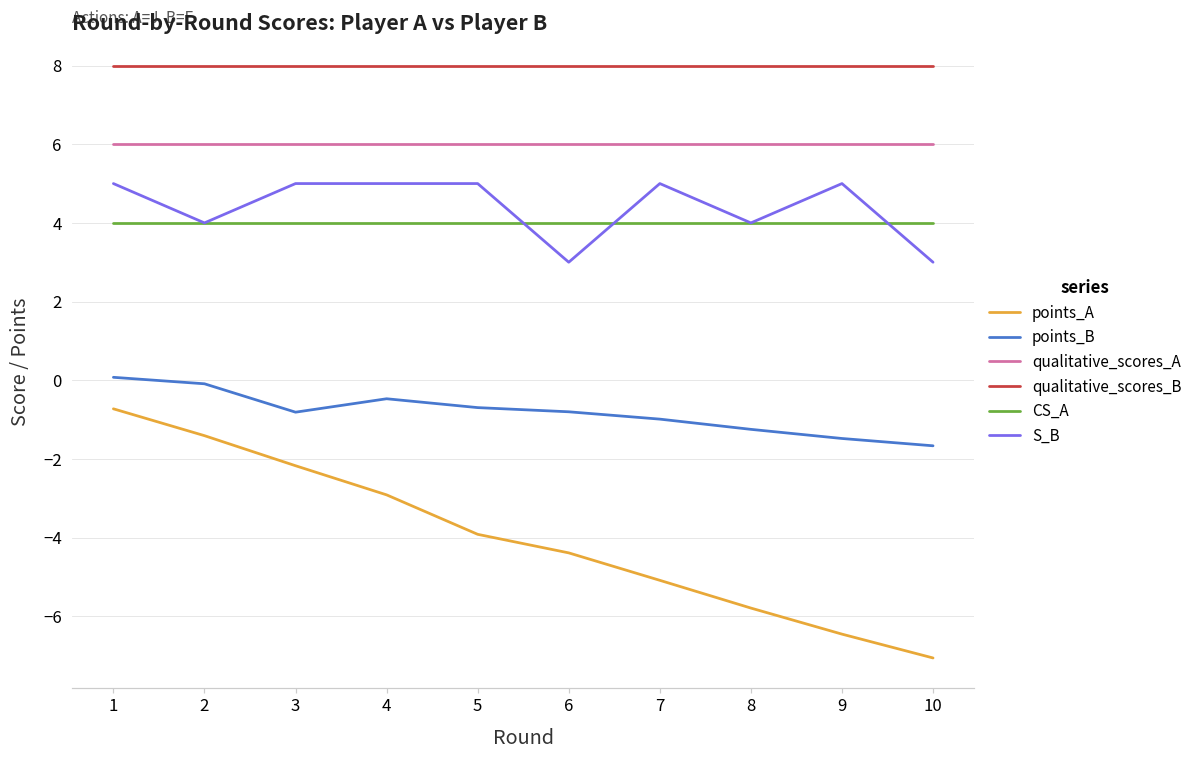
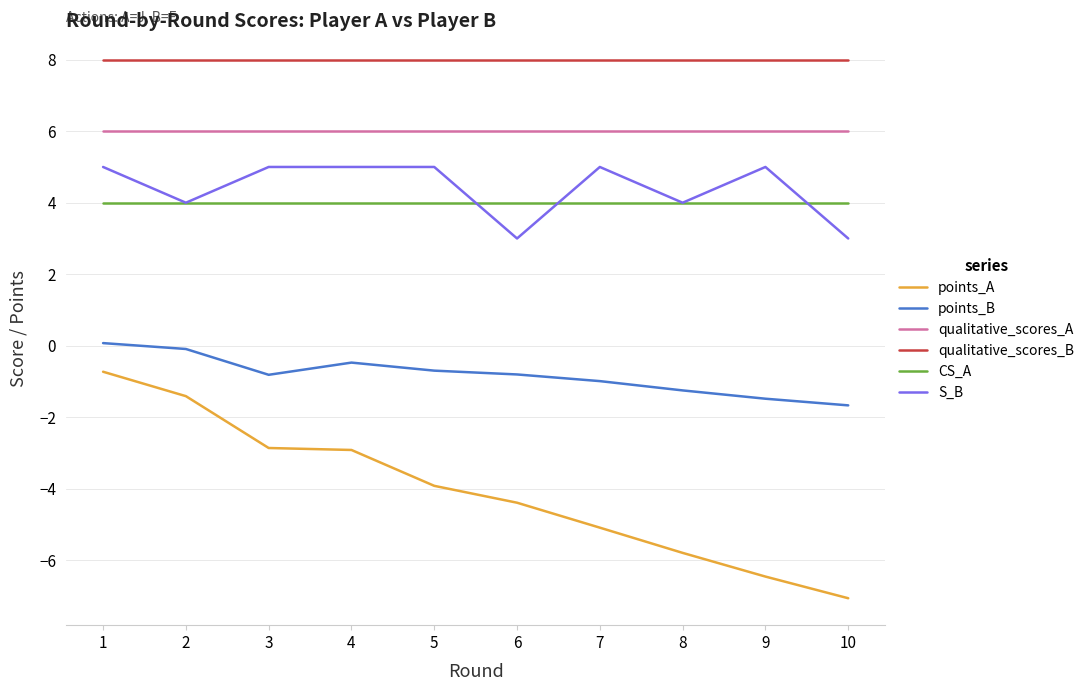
  {
    "points_A": {
      "1": -0.7,
      "2": -1.4,
-     "3": -2.2,
+     "3": -2.9,
      "4": -2.9,
      "5": -3.9,
      "6": -4.4,
      "7": -5.1,
      "8": -5.8,
      "9": -6.5,
      "10": -7.1
    },
    "points_B": {
      "1": 0.1,
      "2": -0.1,
      "3": -0.8,
      "4": -0.5,
      "5": -0.7,
      "6": -0.8,
      "7": -1.0,
      "8": -1.2,
      "9": -1.5,
      "10": -1.7
    },
    "qualitative_scores_A": {
      "1": 6.0,
      "2": 6.0,
      "3": 6.0,
      "4": 6.0,
      "5": 6.0,
      "6": 6.0,
      "7": 6.0,
      "8": 6.0,
      "9": 6.0,
      "10": 6.0
    },
    "qualitative_scores_B": {
      "1": 8.0,
      "2": 8.0,
      "3": 8.0,
      "4": 8.0,
      "5": 8.0,
      "6": 8.0,
      "7": 8.0,
      "8": 8.0,
      "9": 8.0,
      "10": 8.0
    },
    "CS_A": {
      "1": 4.0,
      "3": 4.0,
      "4": 4.0,
      "5": 4.0,
      "6": 4.0,
      "7": 4.0,
      "9": 4.0,
      "10": 4.0
    },
    "S_B": {
      "1": 5.0,
      "3": 5.0,
      "4": 5.0,
      "5": 5.0,
      "6": 3.0,
      "7": 5.0,
      "9": 5.0,
      "10": 3.0
    }
  }
